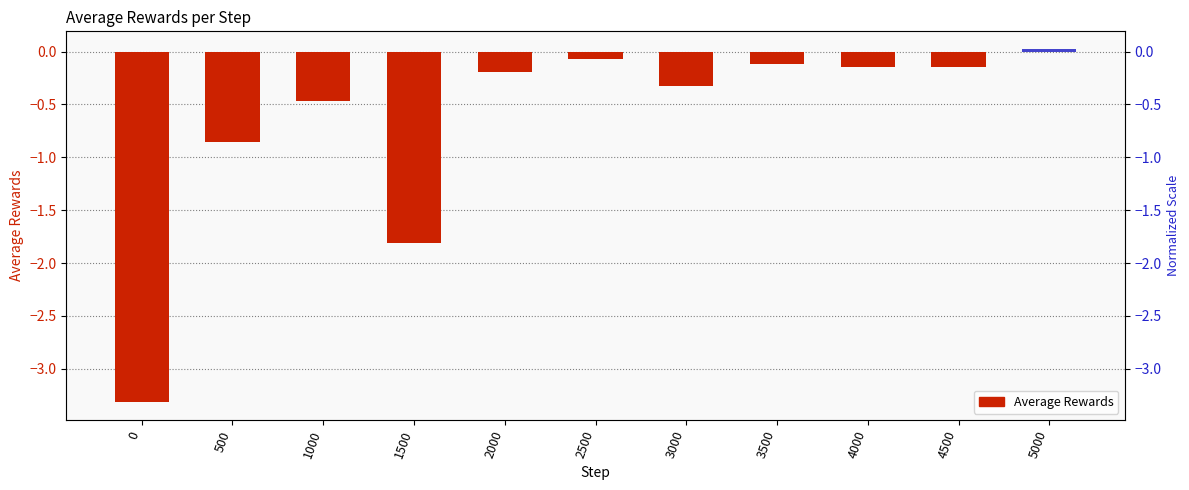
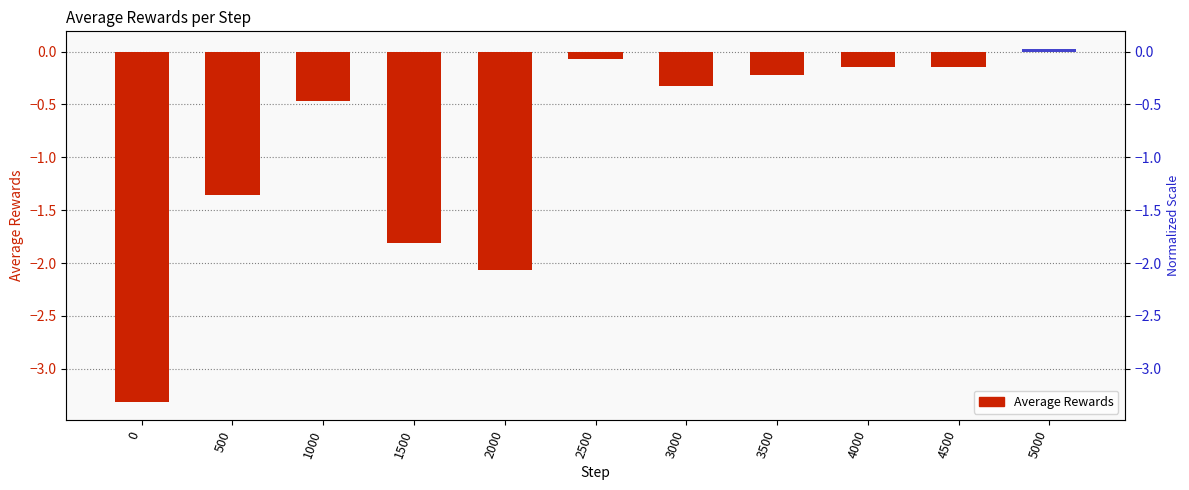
  {
    "0": -3.32,
-   "500": -0.86,
+   "500": -1.35,
    "1000": -0.47,
    "1500": -1.81,
-   "2000": -0.19,
+   "2000": -2.06,
    "2500": -0.07,
    "3000": -0.32,
-   "3500": -0.11,
+   "3500": -0.23,
    "4000": -0.15,
    "4500": -0.15,
    "5000": 0.02
  }
